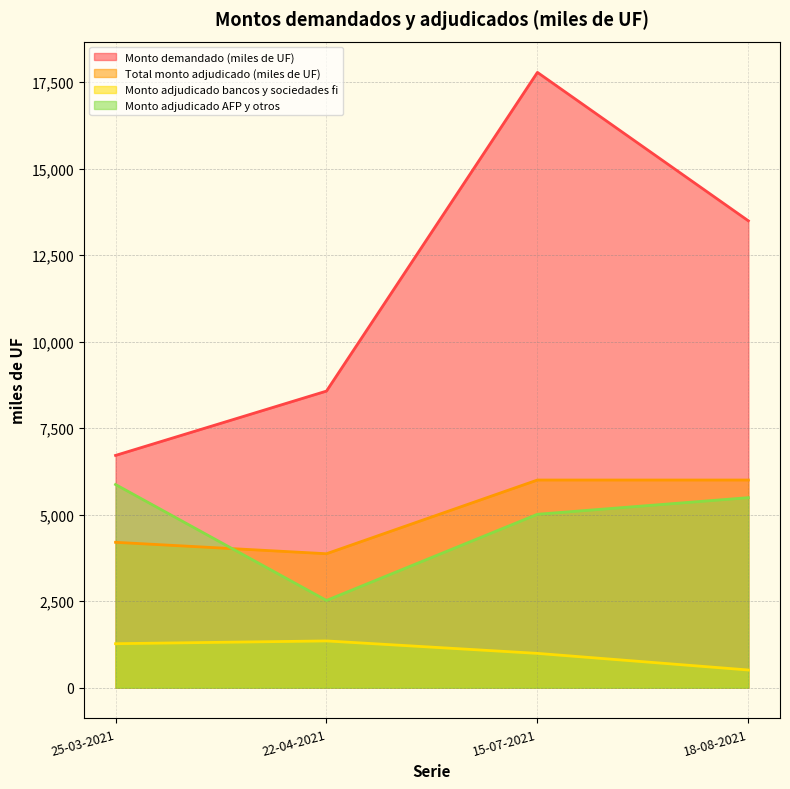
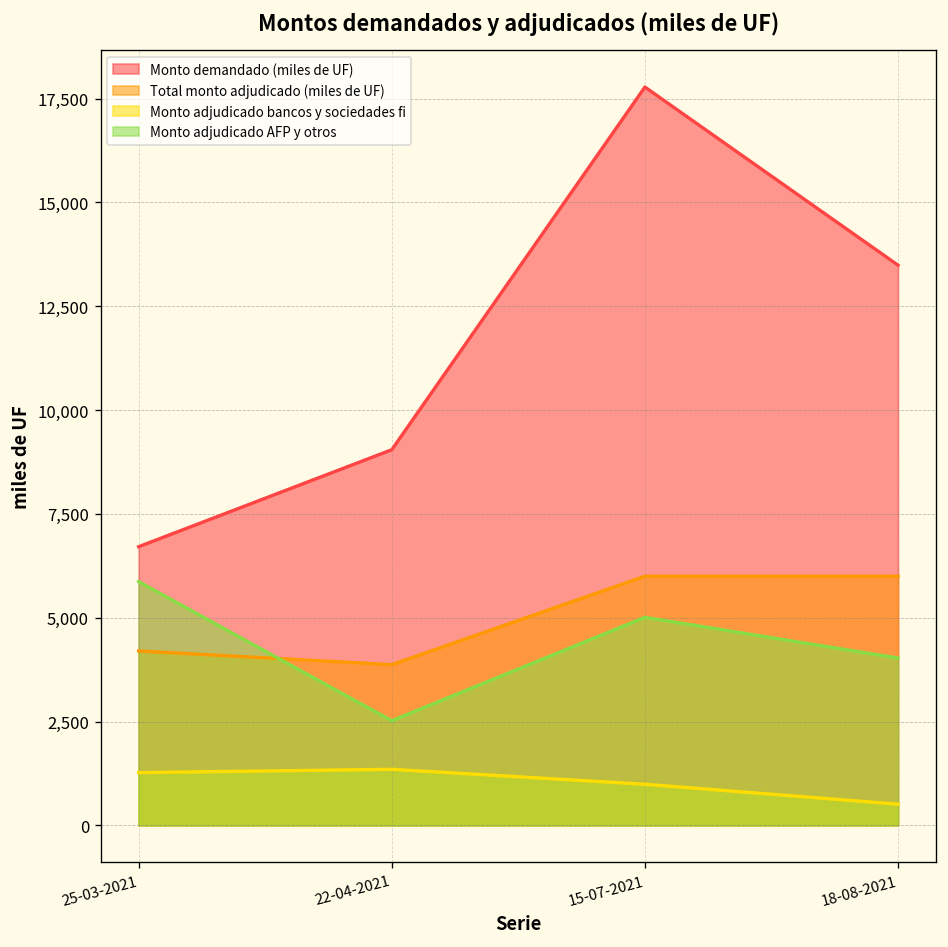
  {
    "Monto demandado (miles de UF)": {
      "25-03-2021": "6,700",
-     "22-04-2021": "8,600",
+     "22-04-2021": "9,000",
      "15-07-2021": "17,800",
      "18-08-2021": "13,500"
    },
    "Monto adjudicado AFP y otros": {
      "25-03-2021": "5,900",
      "22-04-2021": "2,500",
      "15-07-2021": "5,000",
-     "18-08-2021": "5,500"
+     "18-08-2021": "4,000"
    }
  }
